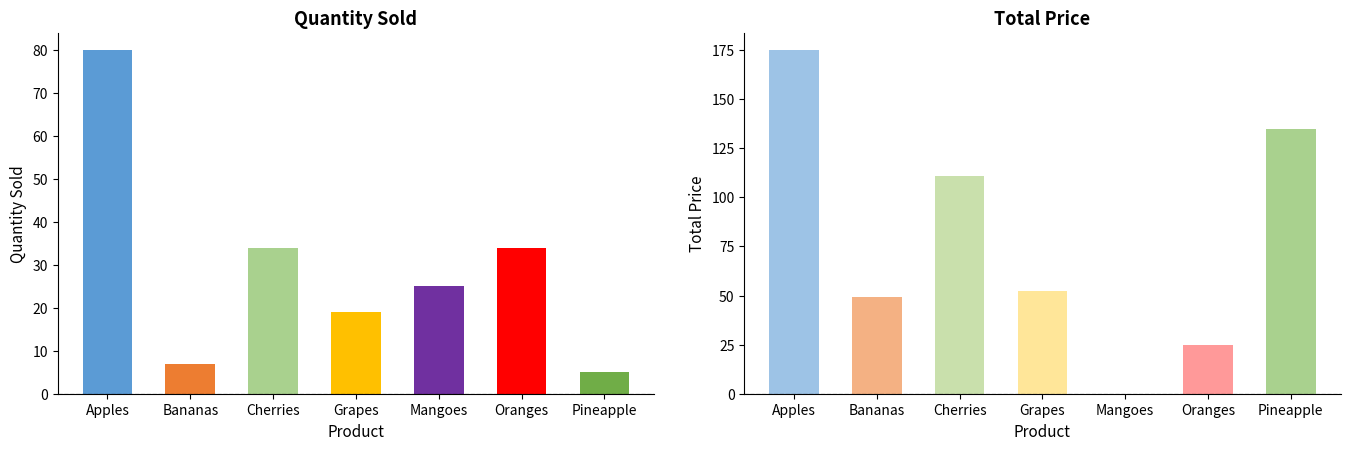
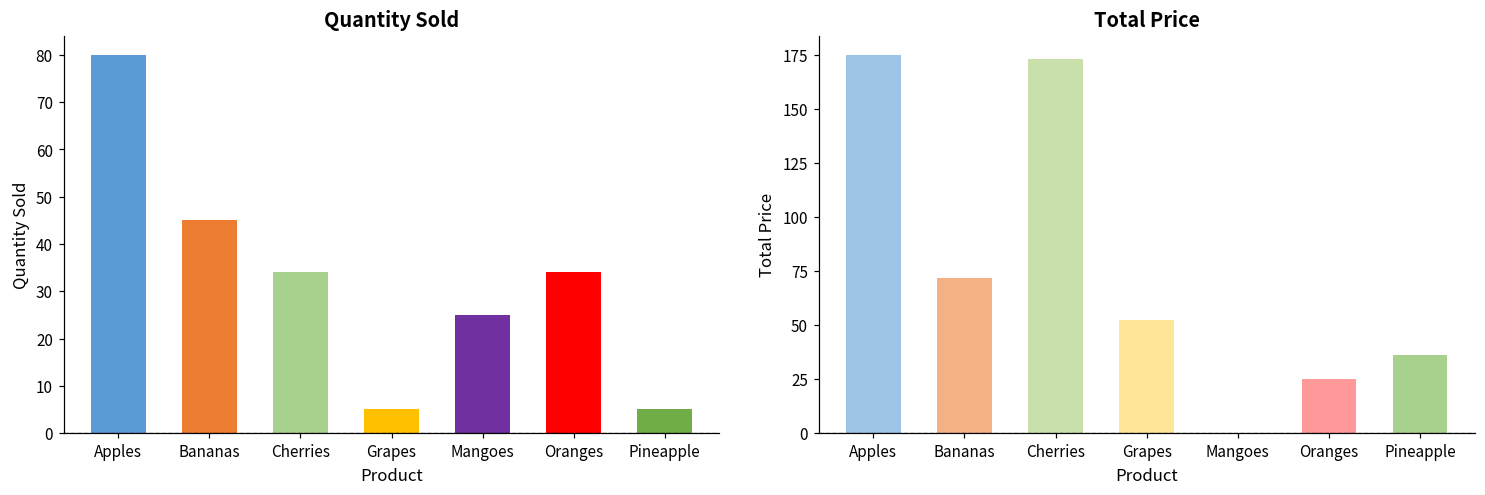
  {
    "Quantity Sold": {
      "Apples": 80,
-     "Bananas": 7,
+     "Bananas": 45,
      "Cherries": 34,
-     "Grapes": 19,
+     "Grapes": 5,
      "Mangoes": 25,
      "Oranges": 34,
      "Pineapple": 5
    },
    "Total Price": {
      "Apples": 175,
-     "Bananas": 49,
-     "Cherries": 111,
+     "Bananas": 72,
+     "Cherries": 173,
      "Grapes": 53,
      "Mangoes": 0,
      "Oranges": 25,
-     "Pineapple": 135
+     "Pineapple": 36
    }
  }
